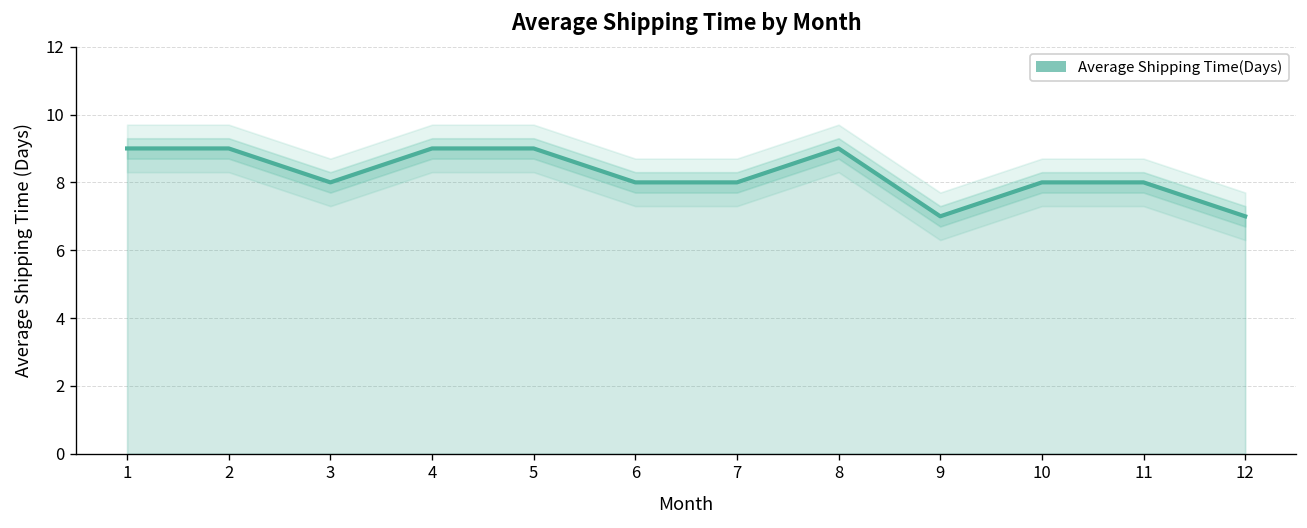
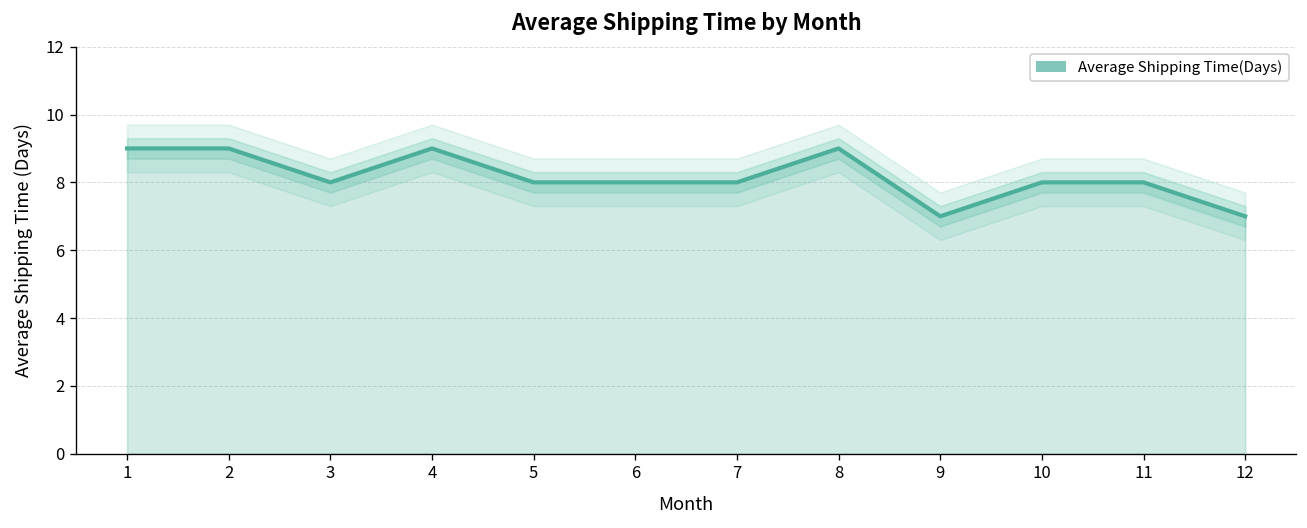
  {
    "Average Shipping Time(Days)": {
      "1": 9,
      "2": 9,
      "3": 8,
      "4": 9,
-     "5": 9,
+     "5": 8,
      "6": 8,
      "7": 8,
      "8": 9,
      "9": 7,
      "10": 8,
      "11": 8,
      "12": 7
    }
  }
